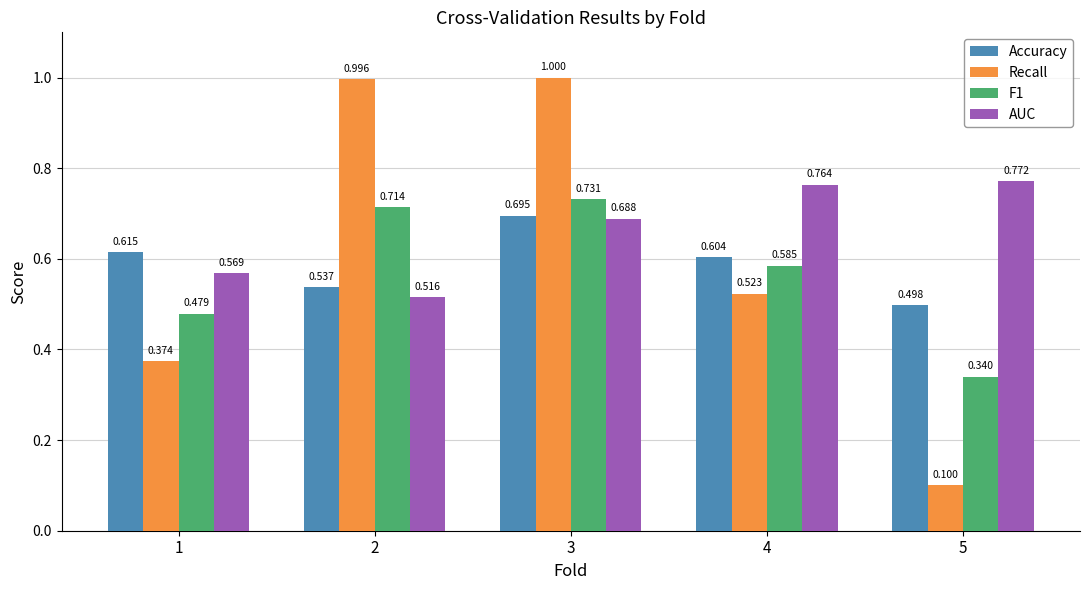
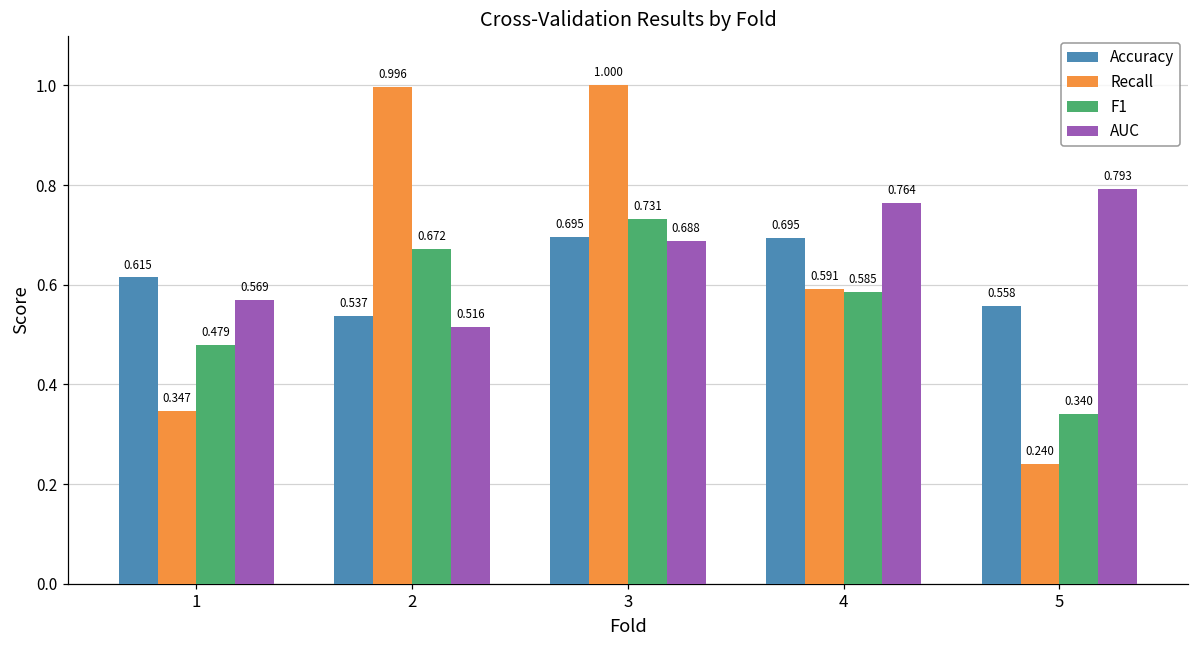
  {
    "Accuracy": {
      "1": 0.615,
      "2": 0.537,
      "3": 0.695,
-     "4": 0.604,
-     "5": 0.498
+     "4": 0.695,
+     "5": 0.558
    },
    "Recall": {
-     "1": 0.374,
+     "1": 0.347,
      "2": 0.996,
      "3": 1.000,
-     "4": 0.523,
-     "5": 0.100
+     "4": 0.591,
+     "5": 0.240
    },
    "F1": {
      "1": 0.479,
-     "2": 0.714,
+     "2": 0.672,
      "3": 0.731,
      "4": 0.585,
      "5": 0.340
    },
    "AUC": {
      "1": 0.569,
      "2": 0.516,
      "3": 0.688,
      "4": 0.764,
-     "5": 0.772
+     "5": 0.793
    }
  }
